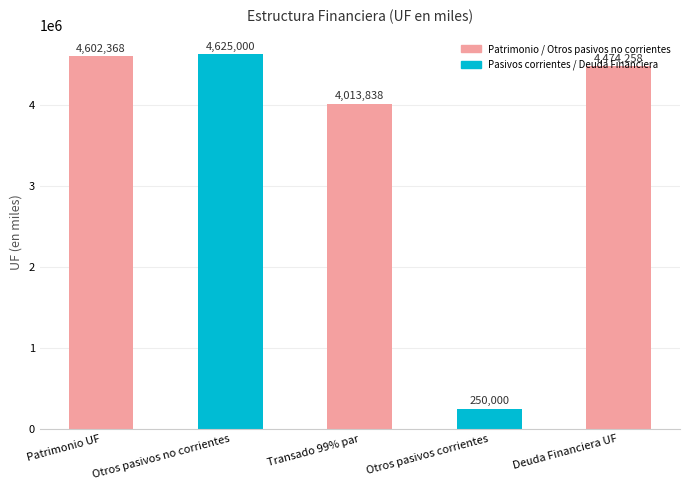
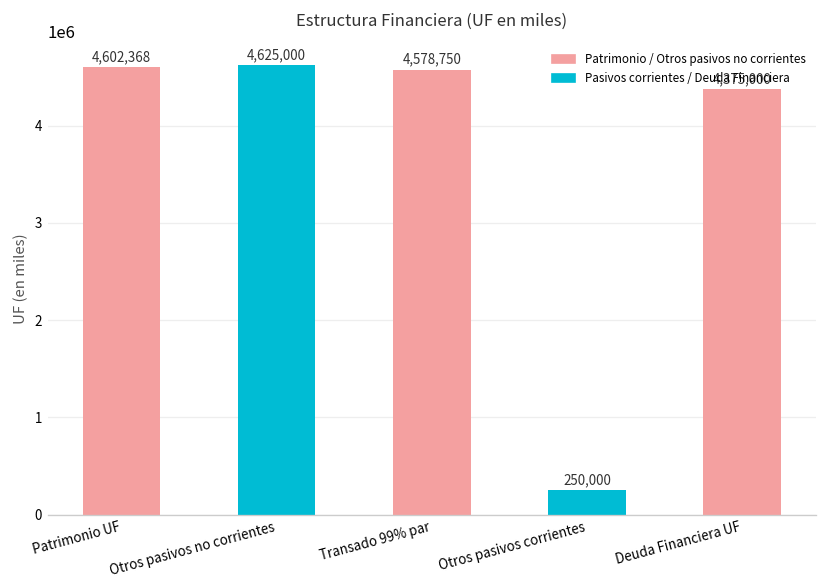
  {
    "Patrimonio UF": "4,602,368",
    "Otros pasivos no corrientes": "4,625,000",
-   "Transado 99% par": "4,013,838",
+   "Transado 99% par": "4,578,750",
    "Otros pasivos corrientes": "250,000",
-   "Deuda Financiera UF": "4,474,258"
+   "Deuda Financiera UF": "4,375,000"
  }
